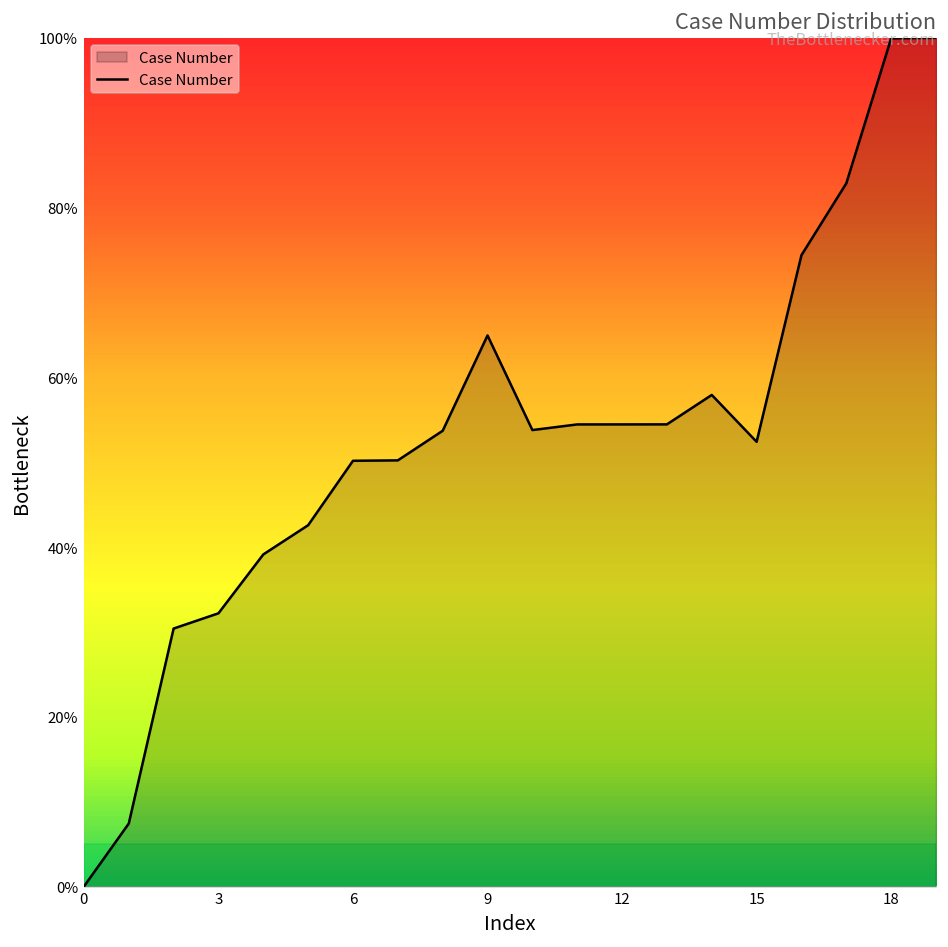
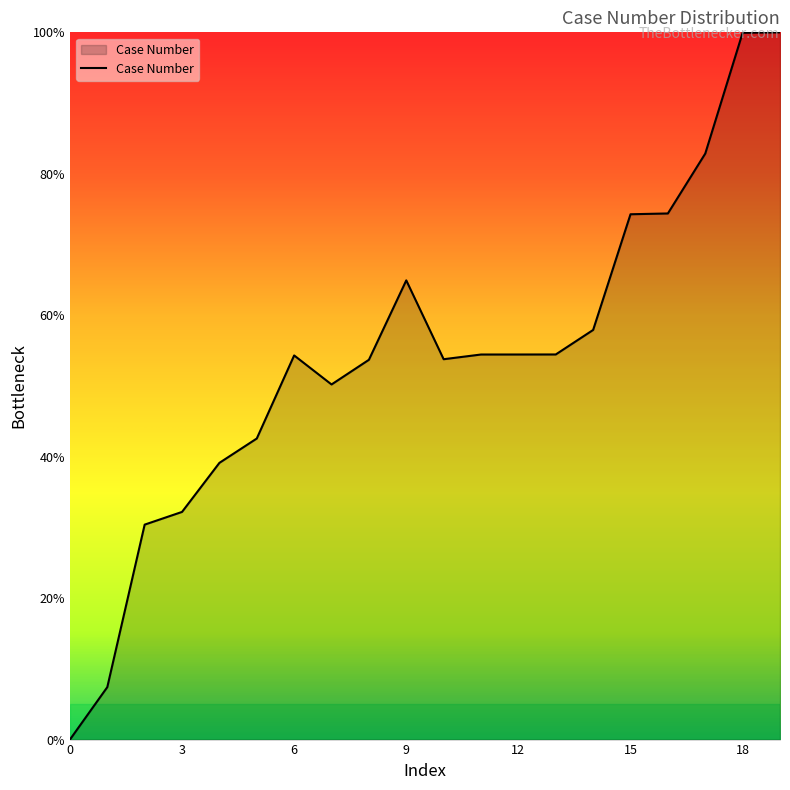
  {
    "0": "0%",
    "3": "32%",
-   "6": "50%",
+   "6": "54%",
    "9": "65%",
    "12": "54%",
-   "15": "52%",
+   "15": "74%",
    "18": "100%"
  }
